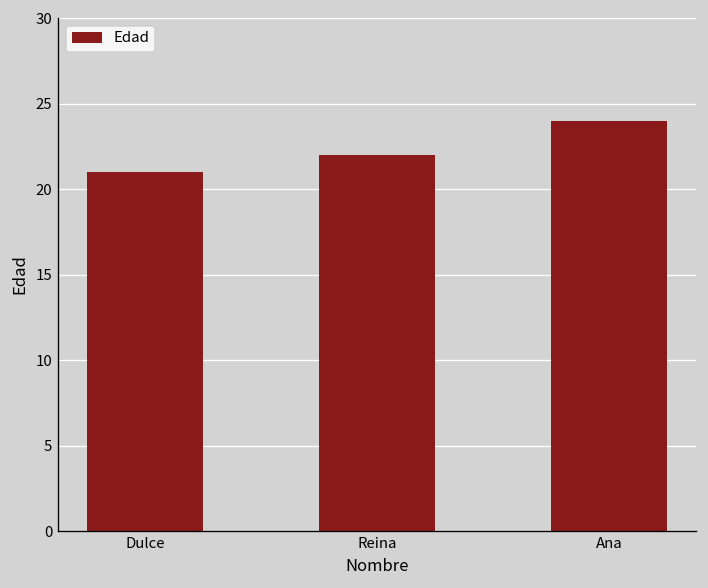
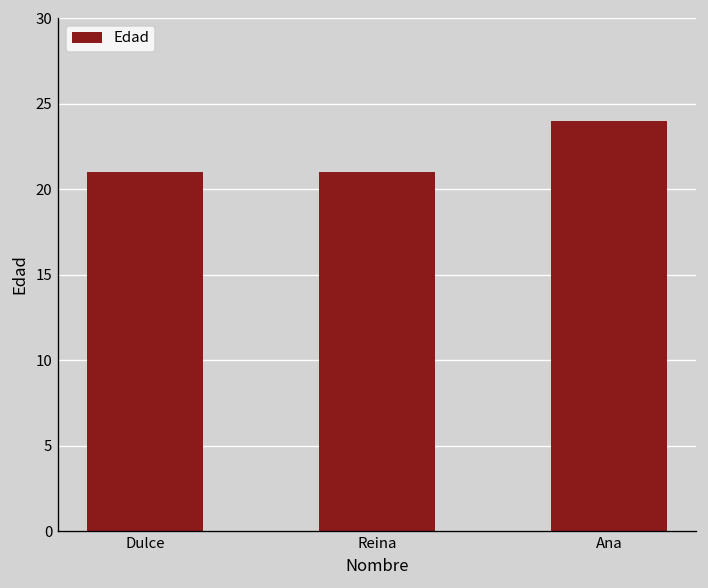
  {
    "Dulce": 21,
-   "Reina": 22,
+   "Reina": 21,
    "Ana": 24
  }
